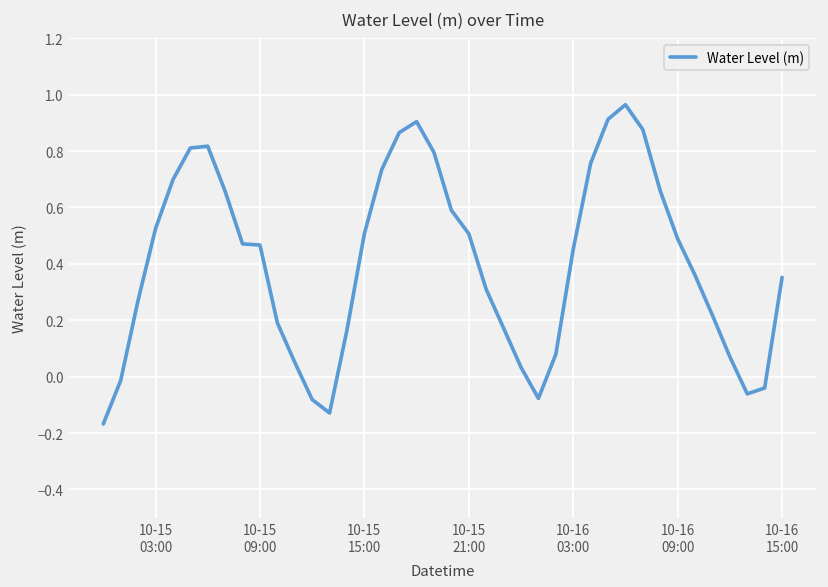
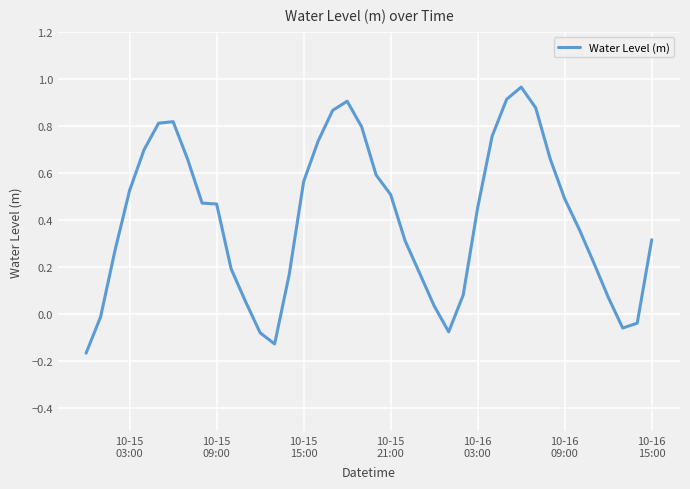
  {
    "10-15 03:00": 0.52,
    "10-15 09:00": 0.47,
-   "10-15 15:00": 0.51,
+   "10-15 15:00": 0.56,
    "10-15 21:00": 0.51,
    "10-16 03:00": 0.45,
    "10-16 09:00": 0.49,
-   "10-16 15:00": 0.35
+   "10-16 15:00": 0.31
  }
